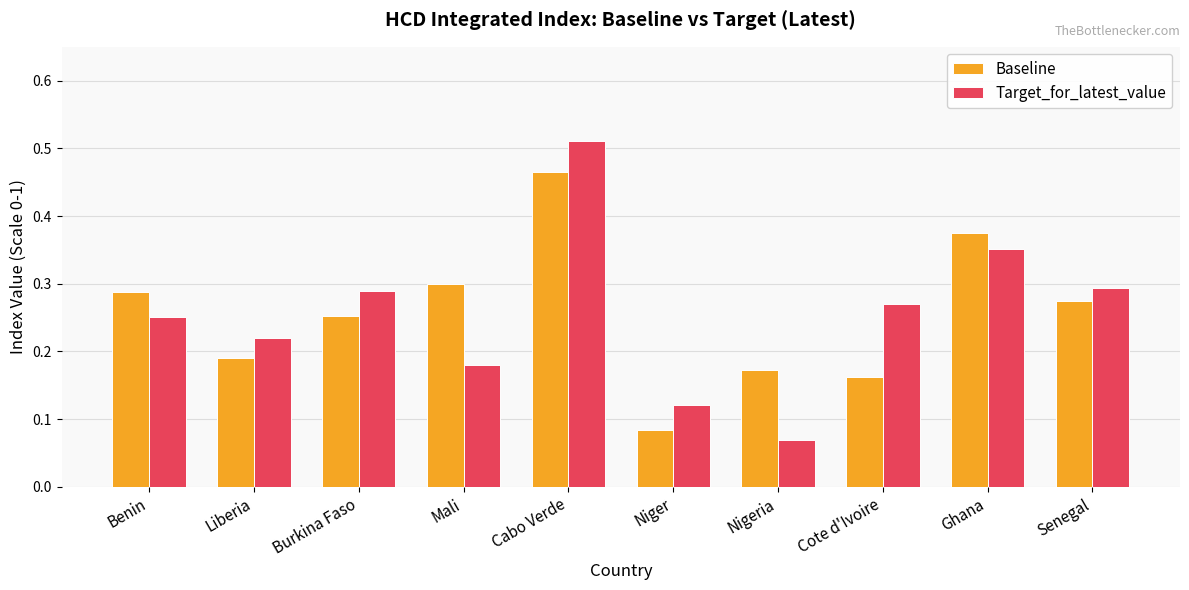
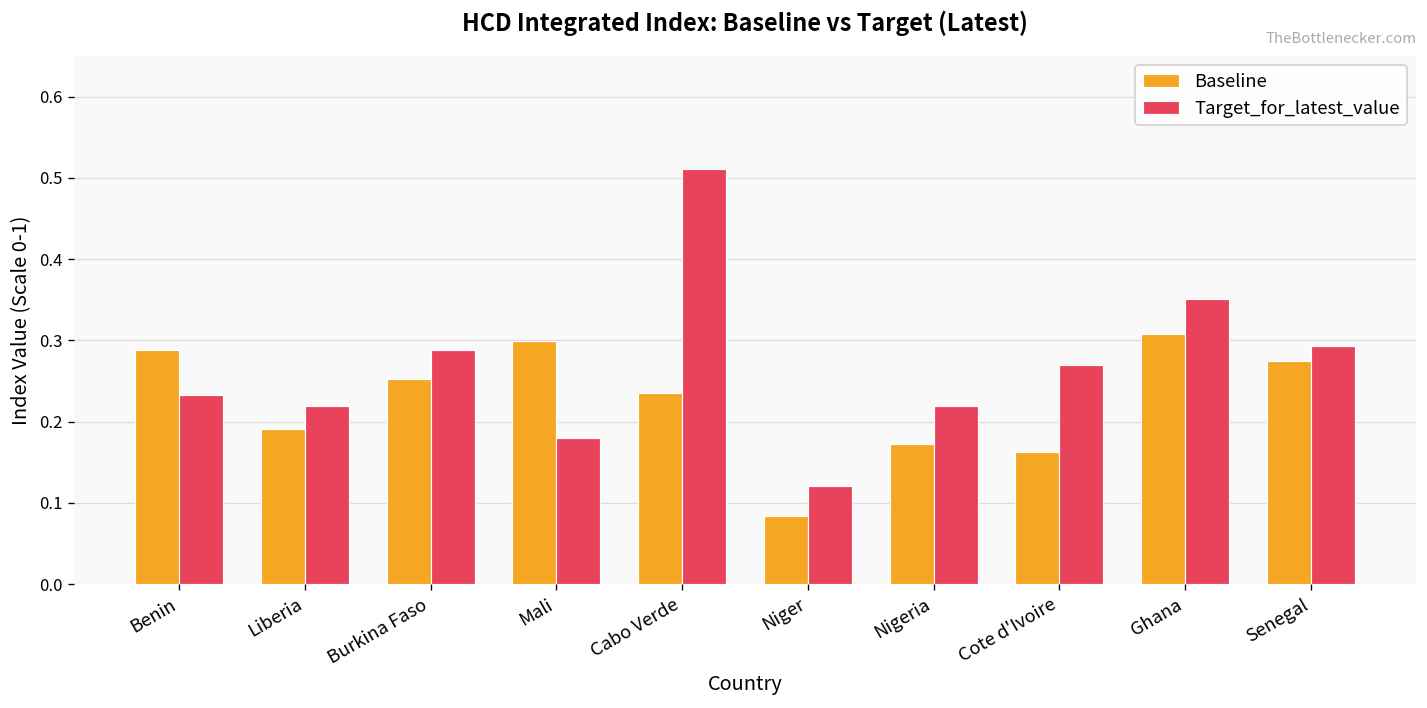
  {
    "Baseline": {
      "Benin": 0.29,
      "Liberia": 0.19,
      "Burkina Faso": 0.25,
      "Mali": 0.30,
-     "Cabo Verde": 0.46,
+     "Cabo Verde": 0.23,
      "Niger": 0.08,
      "Nigeria": 0.17,
      "Cote d'Ivoire": 0.16,
-     "Ghana": 0.37,
+     "Ghana": 0.31,
      "Senegal": 0.27
    },
    "Target_for_latest_value": {
-     "Benin": 0.25,
+     "Benin": 0.23,
      "Liberia": 0.22,
      "Burkina Faso": 0.29,
      "Mali": 0.18,
      "Cabo Verde": 0.51,
      "Niger": 0.12,
-     "Nigeria": 0.07,
+     "Nigeria": 0.22,
      "Cote d'Ivoire": 0.27,
      "Ghana": 0.35,
      "Senegal": 0.29
    }
  }
